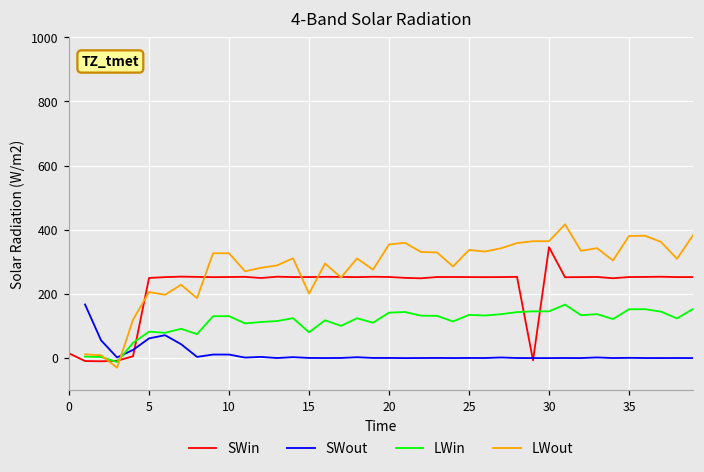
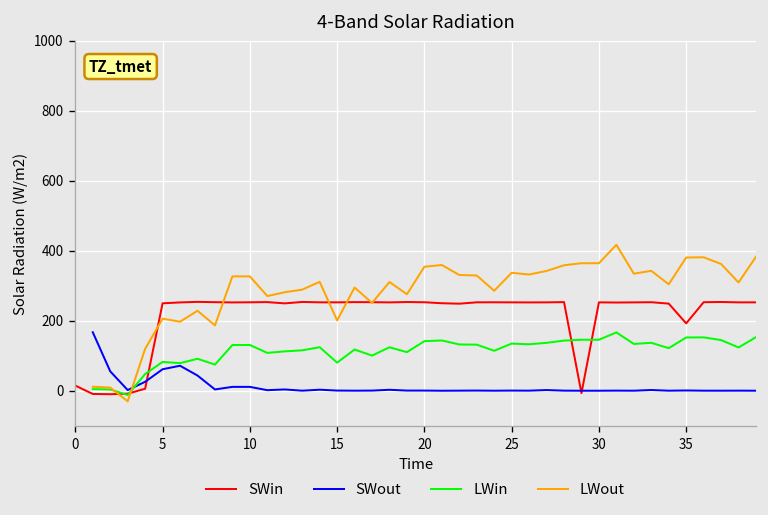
  {
    "SWin": {
      "0": 10,
      "5": 250,
      "10": 250,
      "15": 250,
      "20": 250,
      "25": 250,
-     "30": 350,
-     "35": 250
+     "30": 250,
+     "35": 190
    },
    "SWout": {
      "5": 60,
      "10": 10,
      "15": 0,
      "20": 0,
      "25": 0,
      "30": 0,
      "35": 0
    },
    "LWin": {
      "5": 80,
      "10": 130,
      "15": 80,
      "20": 140,
      "25": 130,
      "30": 150,
      "35": 150
    },
    "LWout": {
      "5": 210,
      "10": 330,
      "15": 200,
      "20": 350,
      "25": 340,
      "30": 360,
      "35": 380
    }
  }
